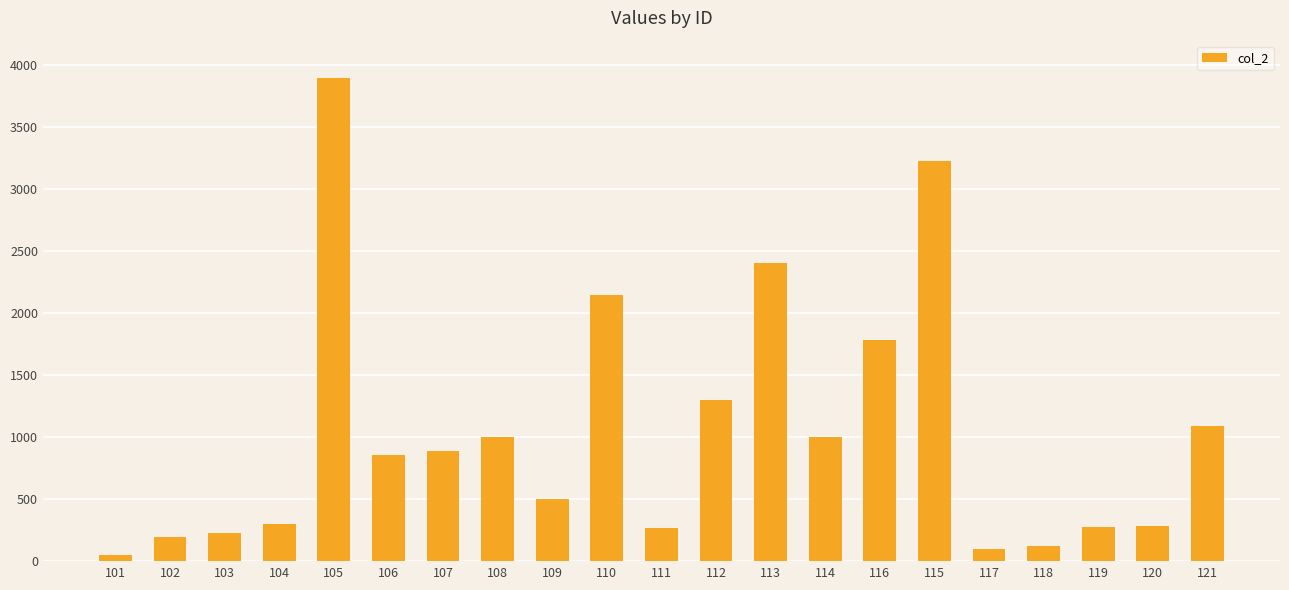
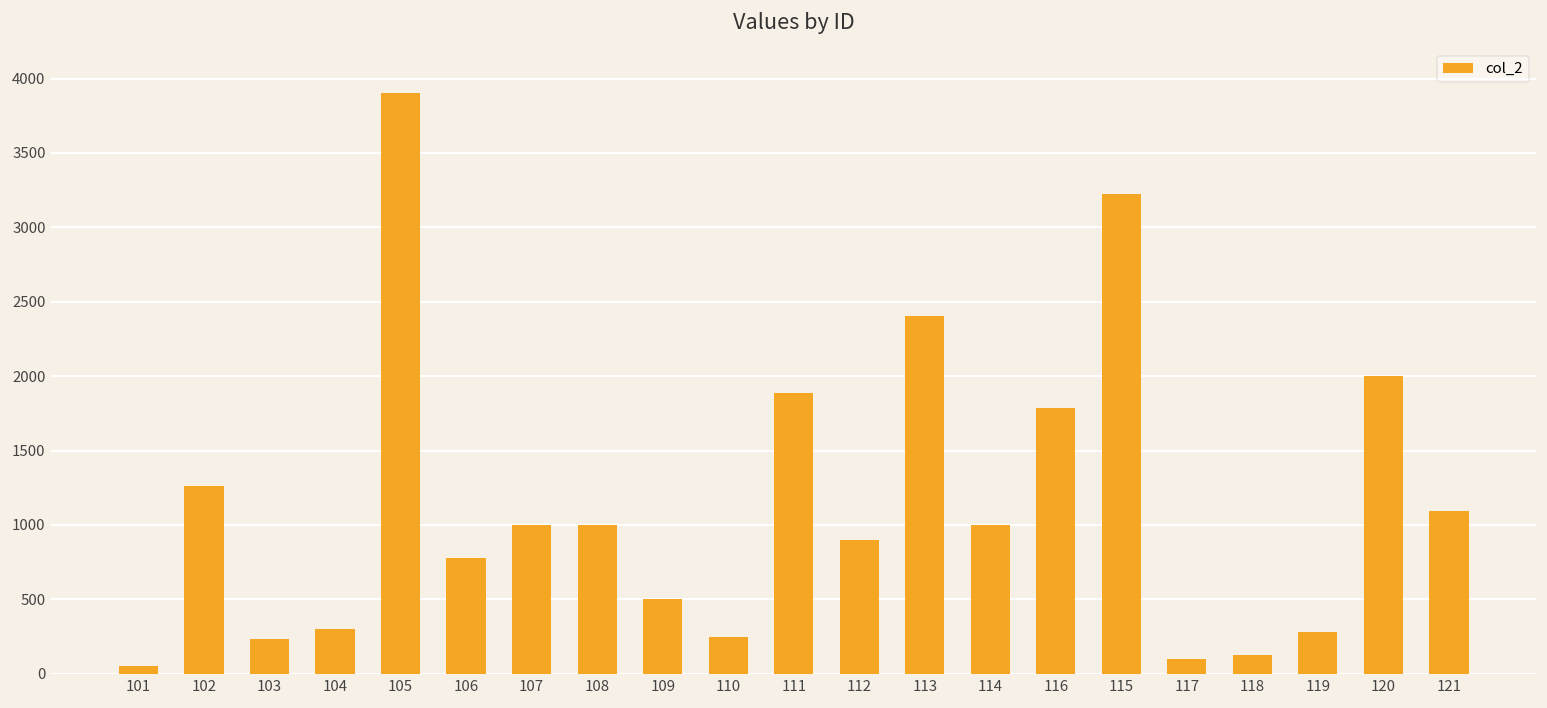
  {
    "101": 50,
-   "102": 200,
+   "102": 1260,
    "103": 230,
    "104": 300,
    "105": 3900,
-   "106": 860,
-   "107": 890,
+   "106": 780,
+   "107": 1000,
    "108": 1000,
    "109": 500,
-   "110": 2150,
-   "111": 270,
-   "112": 1300,
+   "110": 250,
+   "111": 1890,
+   "112": 900,
    "113": 2410,
    "114": 1000,
    "116": 1780,
    "115": 3230,
    "117": 100,
    "118": 130,
    "119": 280,
-   "120": 280,
+   "120": 2000,
    "121": 1090
  }
